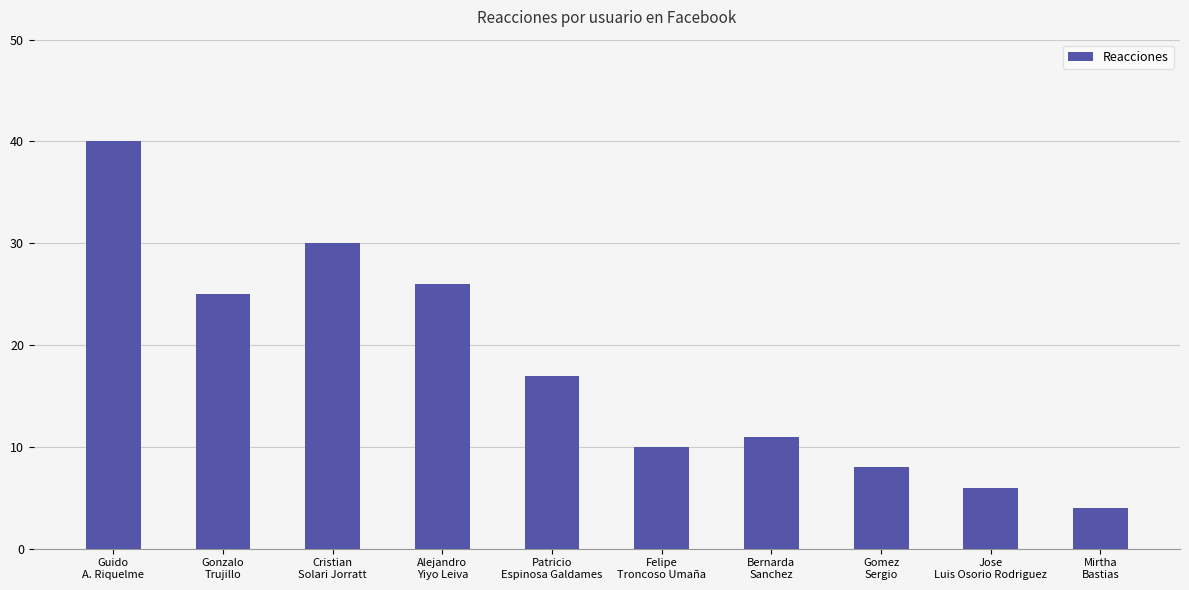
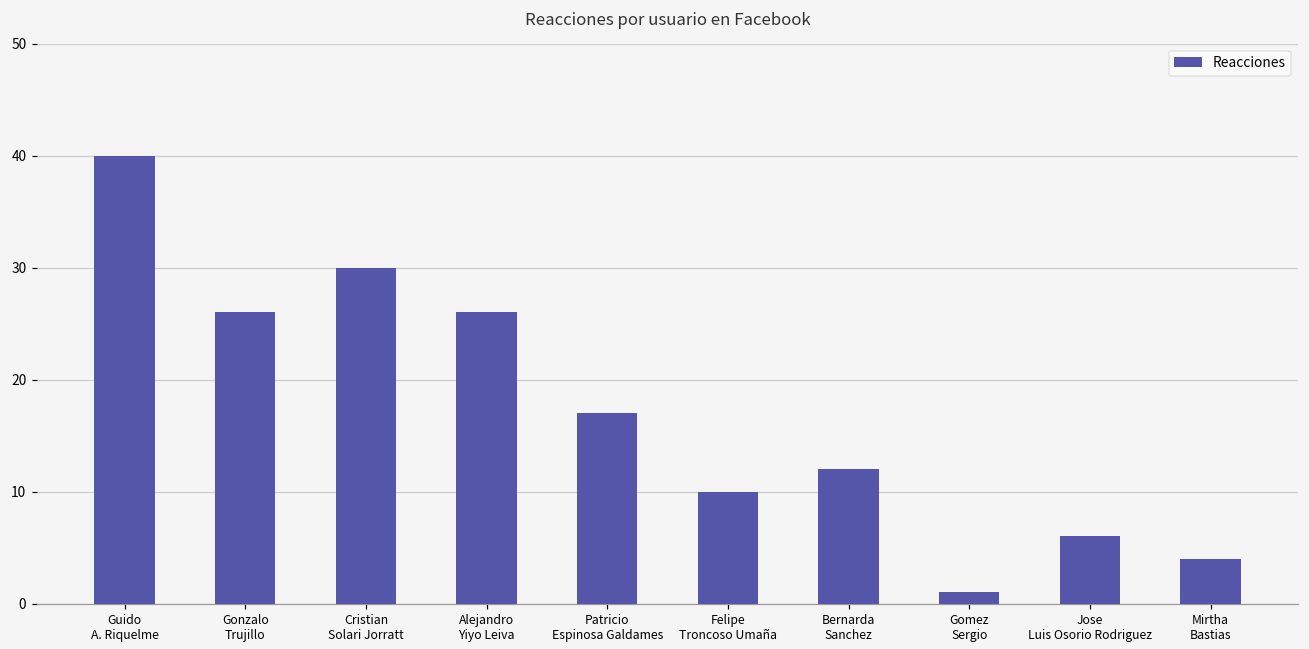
  {
    "Guido A. Riquelme": 40,
-   "Gonzalo Trujillo": 25,
+   "Gonzalo Trujillo": 26,
    "Cristian Solari Jorratt": 30,
    "Alejandro Yiyo Leiva": 26,
    "Patricio Espinosa Galdames": 17,
    "Felipe Troncoso Umaña": 10,
-   "Bernarda Sanchez": 11,
-   "Gomez Sergio": 8,
+   "Bernarda Sanchez": 12,
+   "Gomez Sergio": 1,
    "Jose Luis Osorio Rodriguez": 6,
    "Mirtha Bastias": 4
  }
